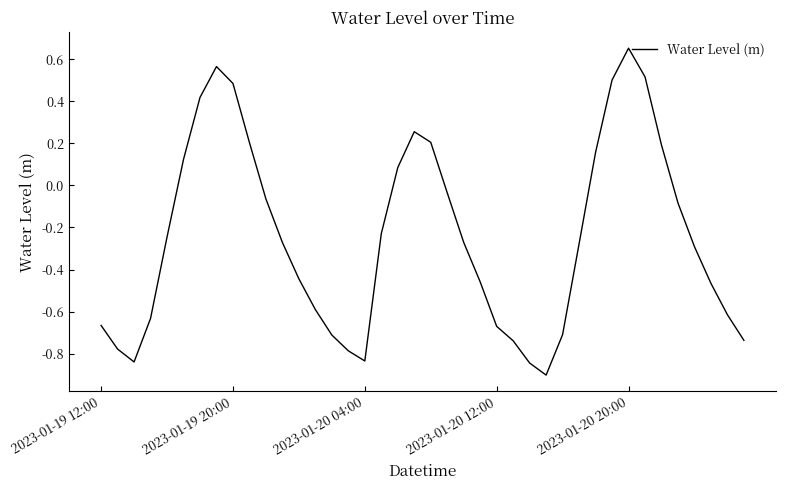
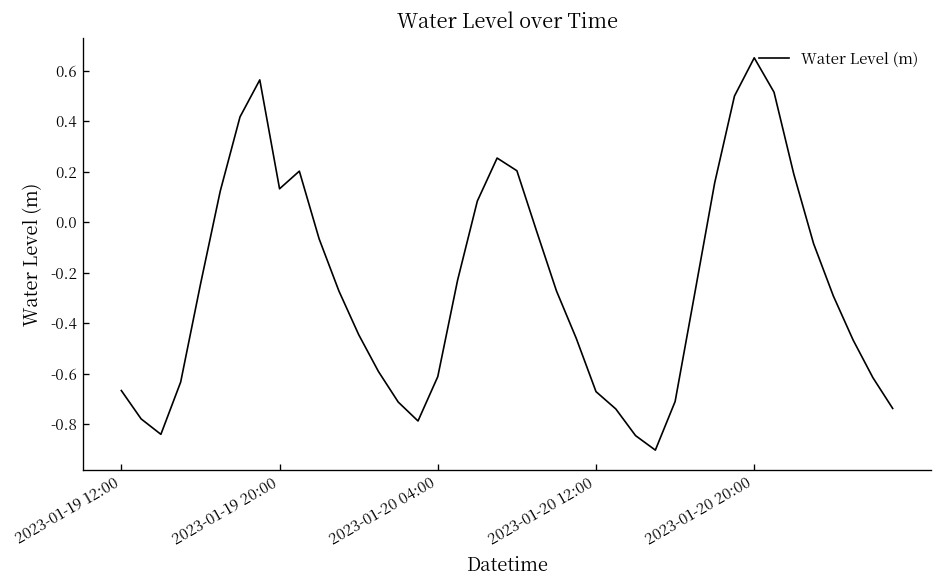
  {
    "2023-01-19 12:00": -0.67,
-   "2023-01-19 20:00": 0.48,
-   "2023-01-20 04:00": -0.83,
+   "2023-01-19 20:00": 0.13,
+   "2023-01-20 04:00": -0.61,
    "2023-01-20 12:00": -0.67,
    "2023-01-20 20:00": 0.65
  }
